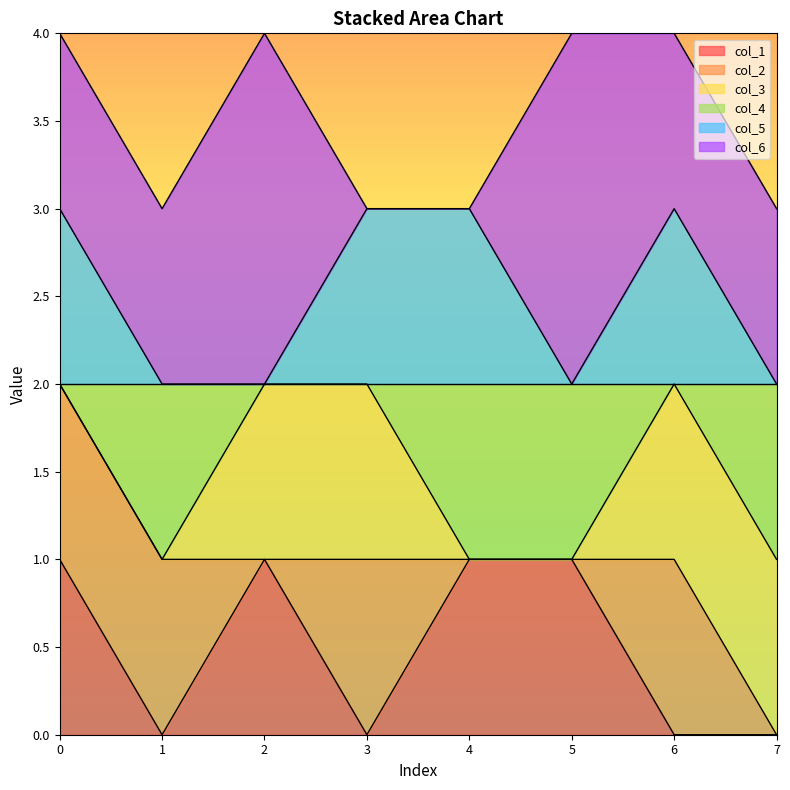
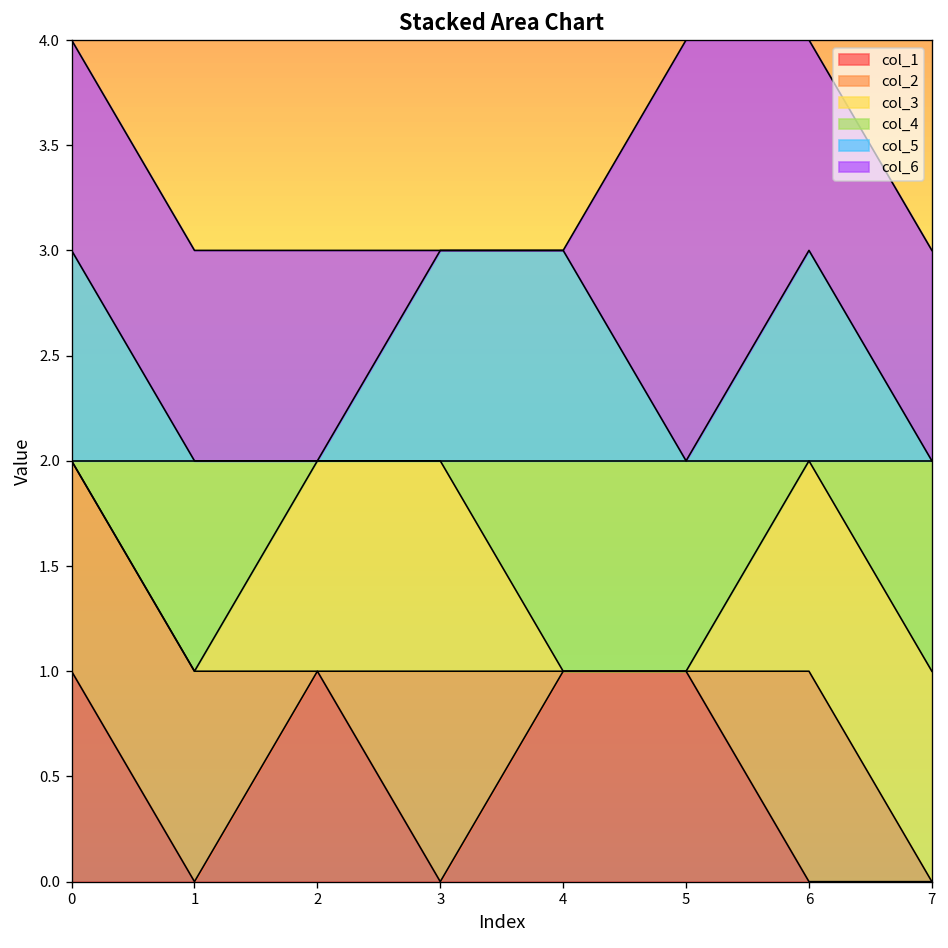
  {
    "col_1": {
      "0": 1,
      "1": 0,
      "3": 0,
      "6": 0
    },
    "col_2": {
      "3": 1,
      "6": 1
    },
    "col_3": {
      "7": 1
    },
    "col_4": {
      "4": 2
    },
    "col_5": {
      "0": 3,
      "6": 3
    },
    "col_6": {
      "0": 4,
      "1": 3,
-     "2": 2,
+     "2": 1,
      "5": 4,
      "6": 4,
      "7": 3
    }
  }
